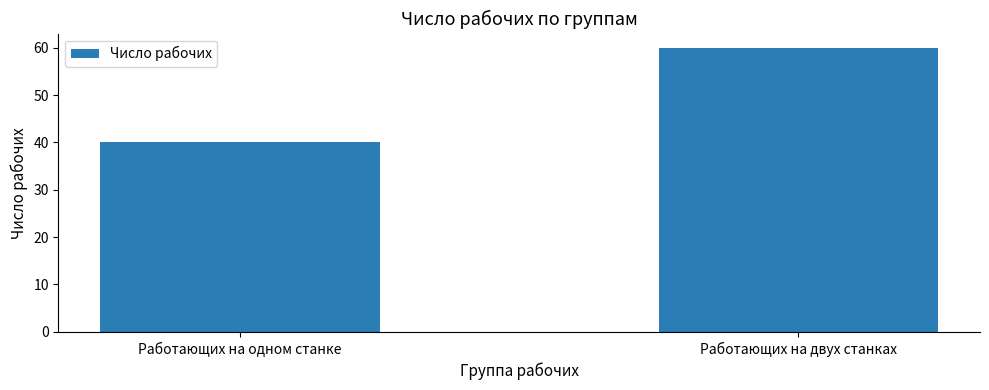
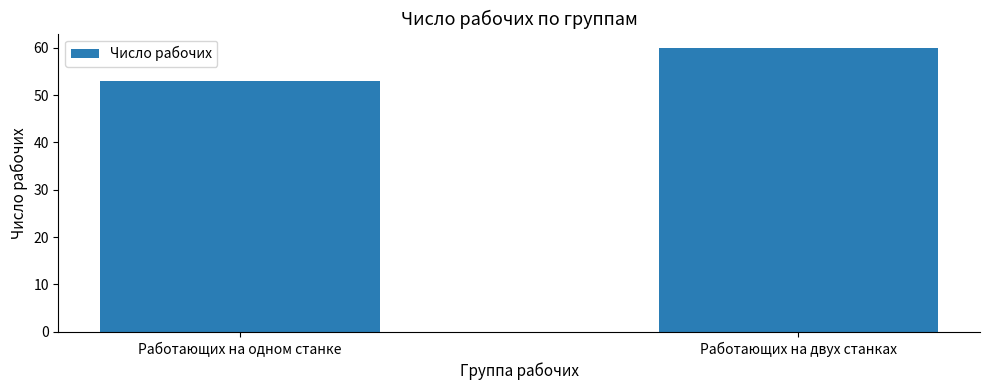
  {
-   "Работающих на одном станке": 40,
+   "Работающих на одном станке": 53,
    "Работающих на двух станках": 60
  }
